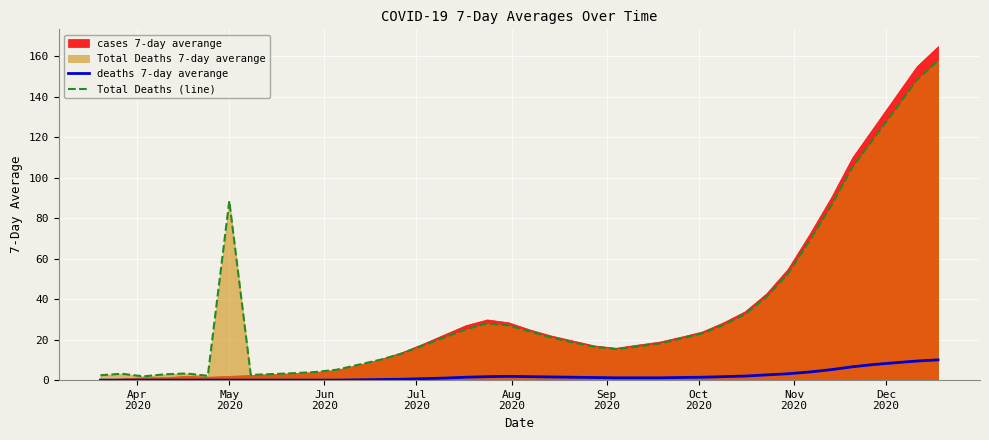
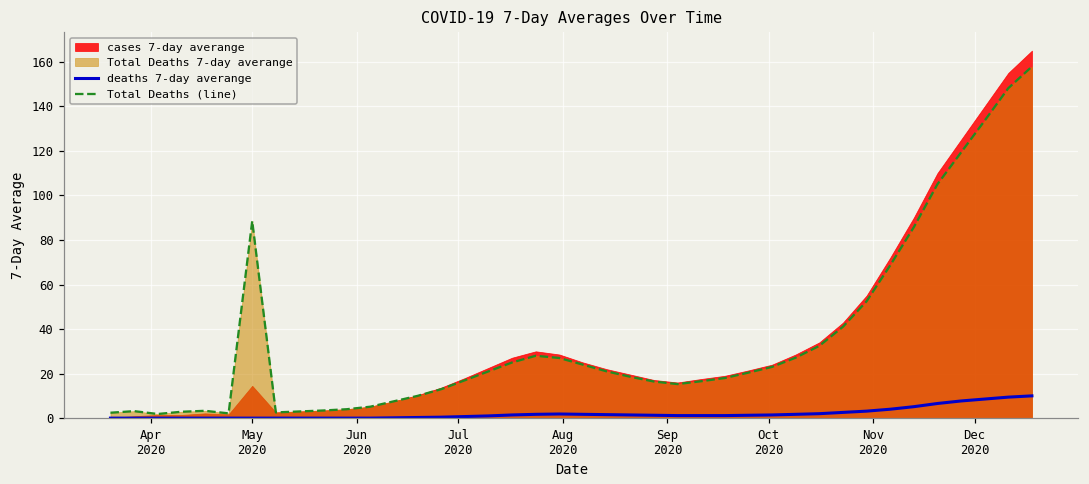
  {
    "cases 7-day averange": {
-     "May 2020": 2
+     "May 2020": 15
    },
    "deaths 7-day averange": {
      "May 2020": 0
    },
    "Total Deaths 7-day averange": {
      "May 2020": 89
    }
  }
